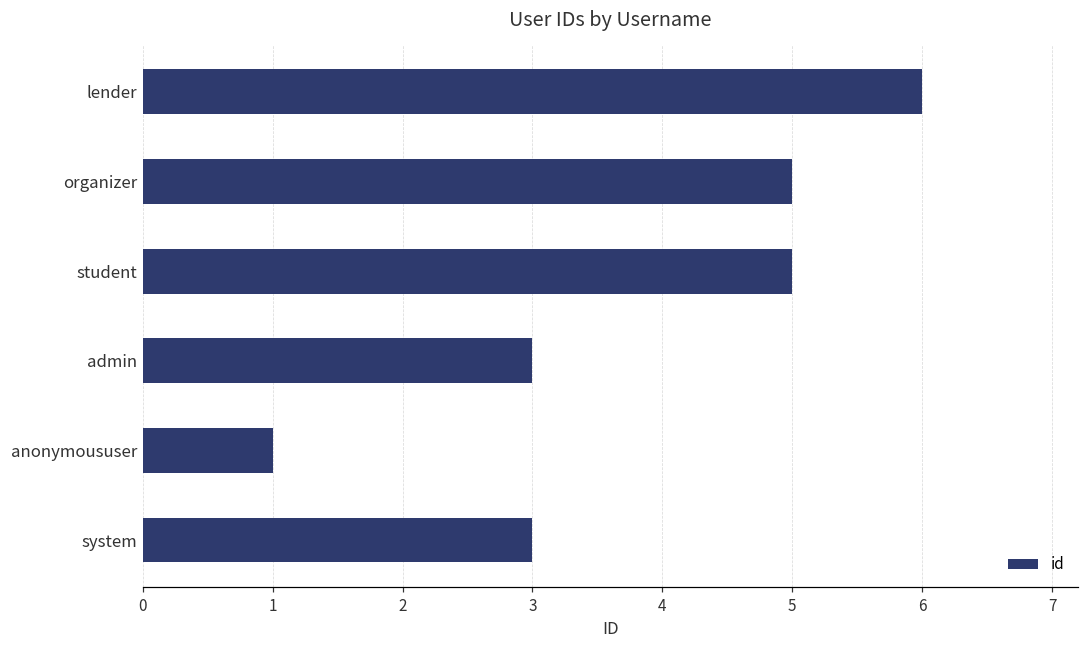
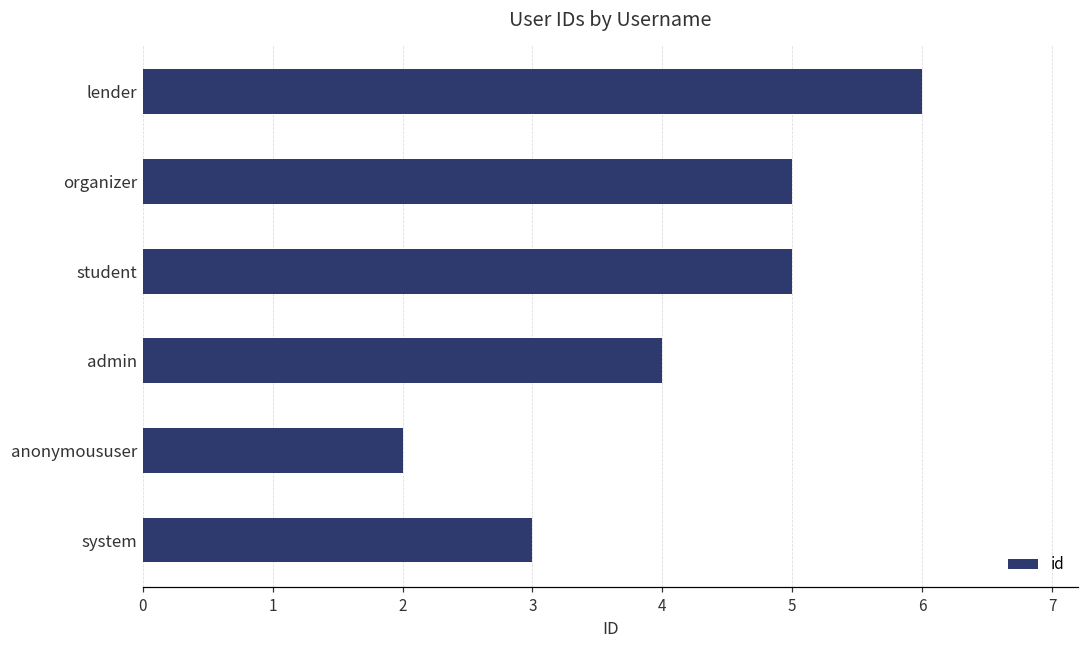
  {
    "lender": 6,
    "organizer": 5,
    "student": 5,
-   "admin": 3,
-   "anonymoususer": 1,
+   "admin": 4,
+   "anonymoususer": 2,
    "system": 3
  }
